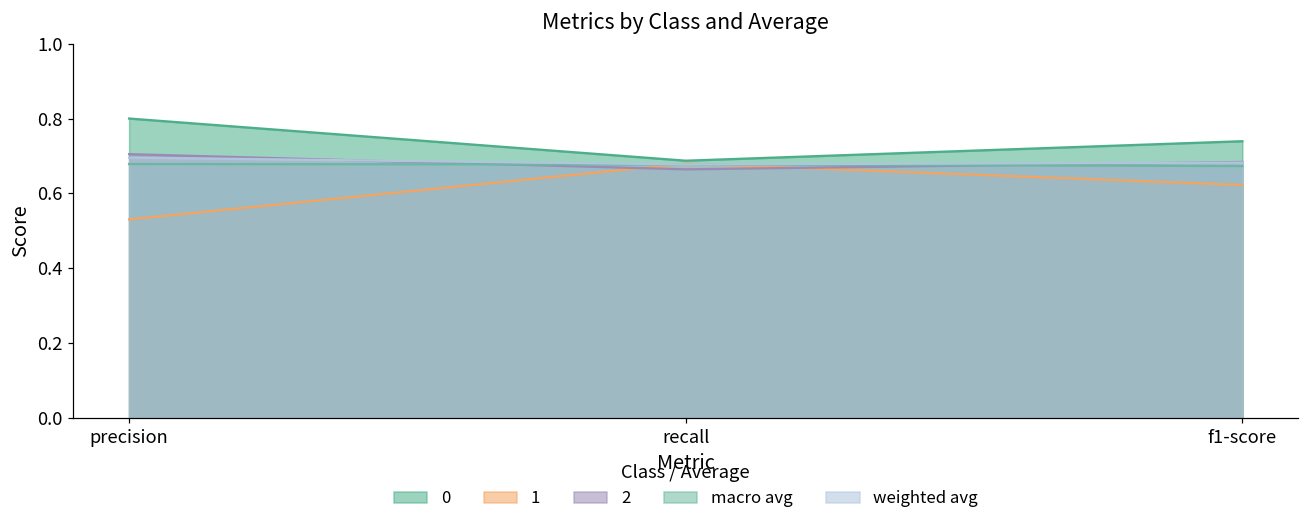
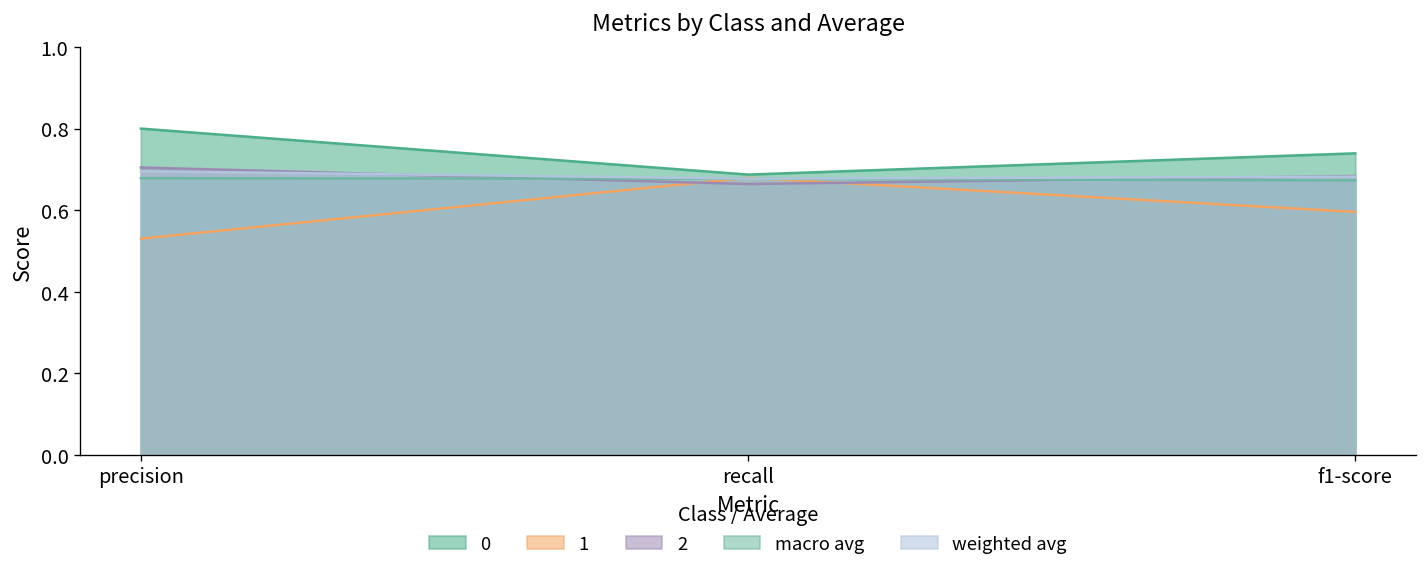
  {
    "1": {
      "precision": 0.53,
-     "f1-score": 0.62
+     "f1-score": 0.60
    },
    "weighted avg": {
      "precision": 0.70
    }
  }
